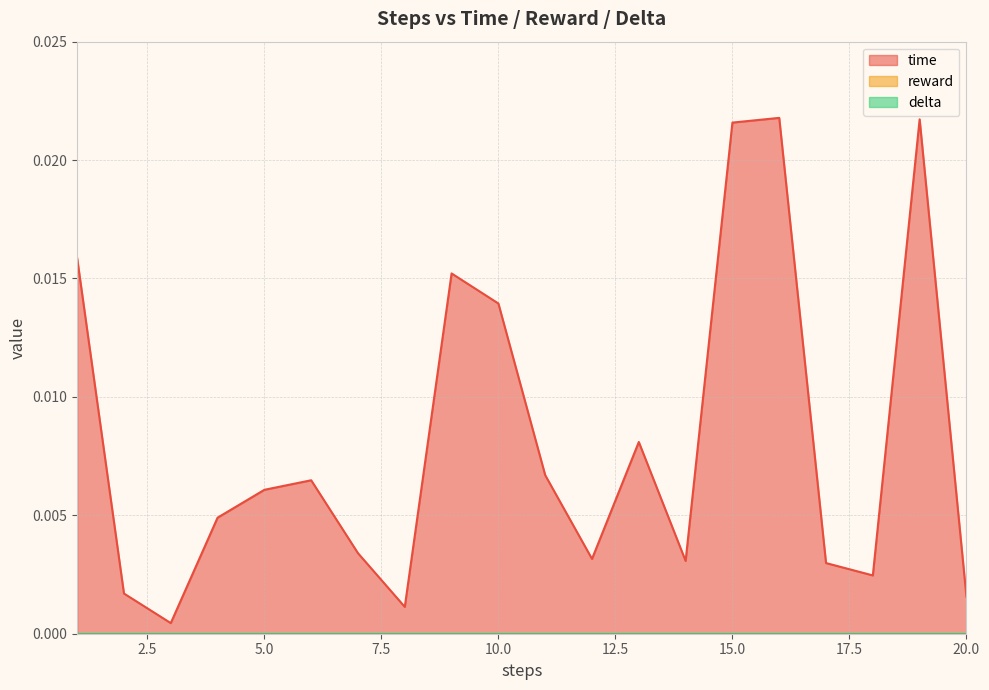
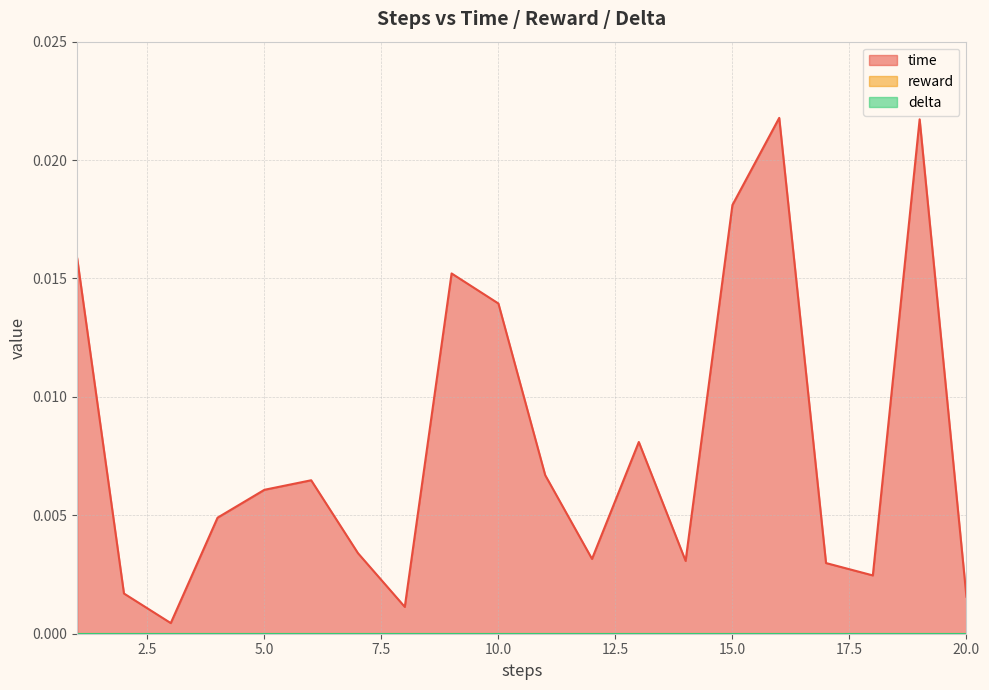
  {
    "time": {
      "5.0": 0.0061,
      "10.0": 0.0139,
-     "15.0": 0.0216,
+     "15.0": 0.0181,
      "20.0": 0.0016
    },
    "delta": {
      "5.0": 0.0000,
      "10.0": 0.0000,
      "15.0": 0.0000,
      "20.0": 0.0000
    }
  }
